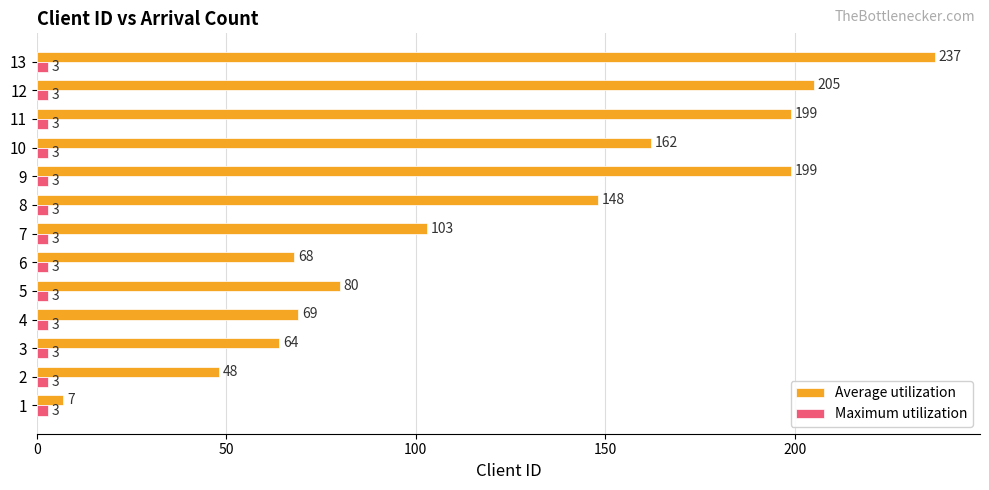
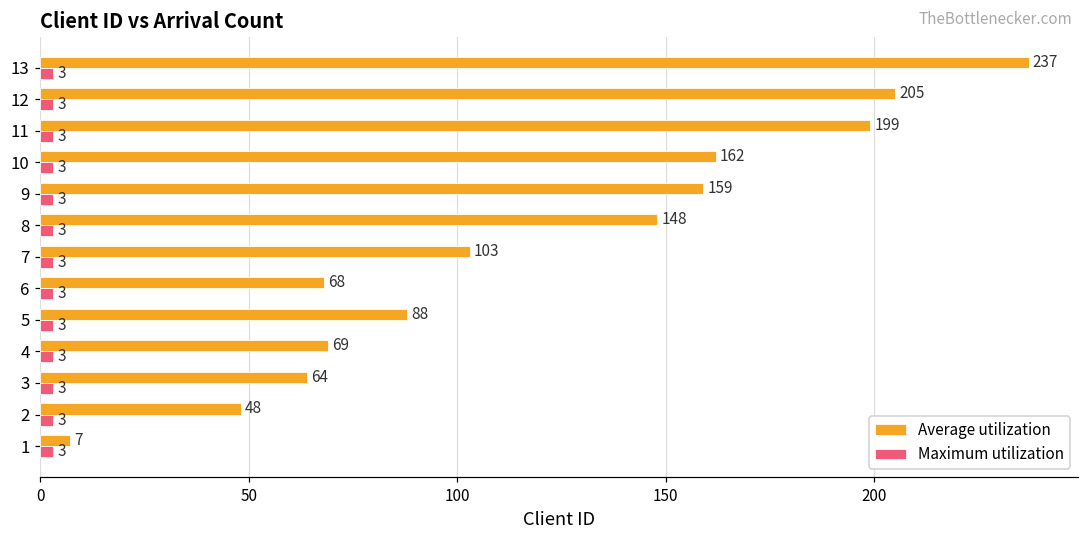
  {
    "Average utilization": {
      "13": 237,
      "12": 205,
      "11": 199,
      "10": 162,
-     "9": 199,
+     "9": 159,
      "8": 148,
      "7": 103,
      "6": 68,
-     "5": 80,
+     "5": 88,
      "4": 69,
      "3": 64,
      "2": 48,
      "1": 7
    },
    "Maximum utilization": {
      "13": 3,
      "12": 3,
      "11": 3,
      "10": 3,
      "9": 3,
      "8": 3,
      "7": 3,
      "6": 3,
      "5": 3,
      "4": 3,
      "3": 3,
      "2": 3,
      "1": 3
    }
  }
